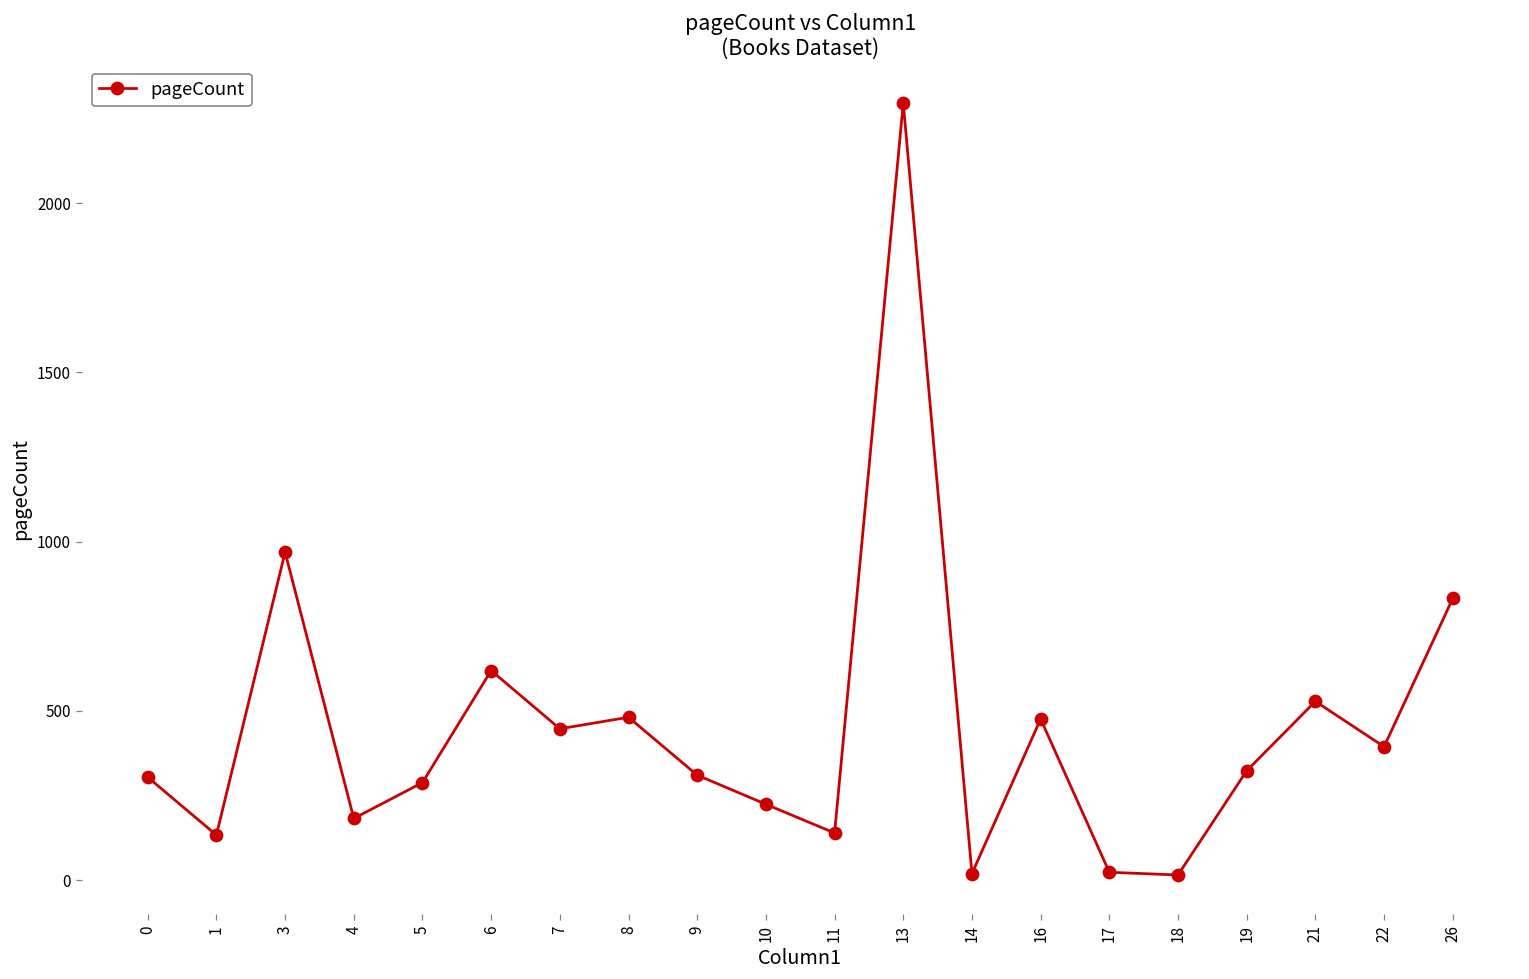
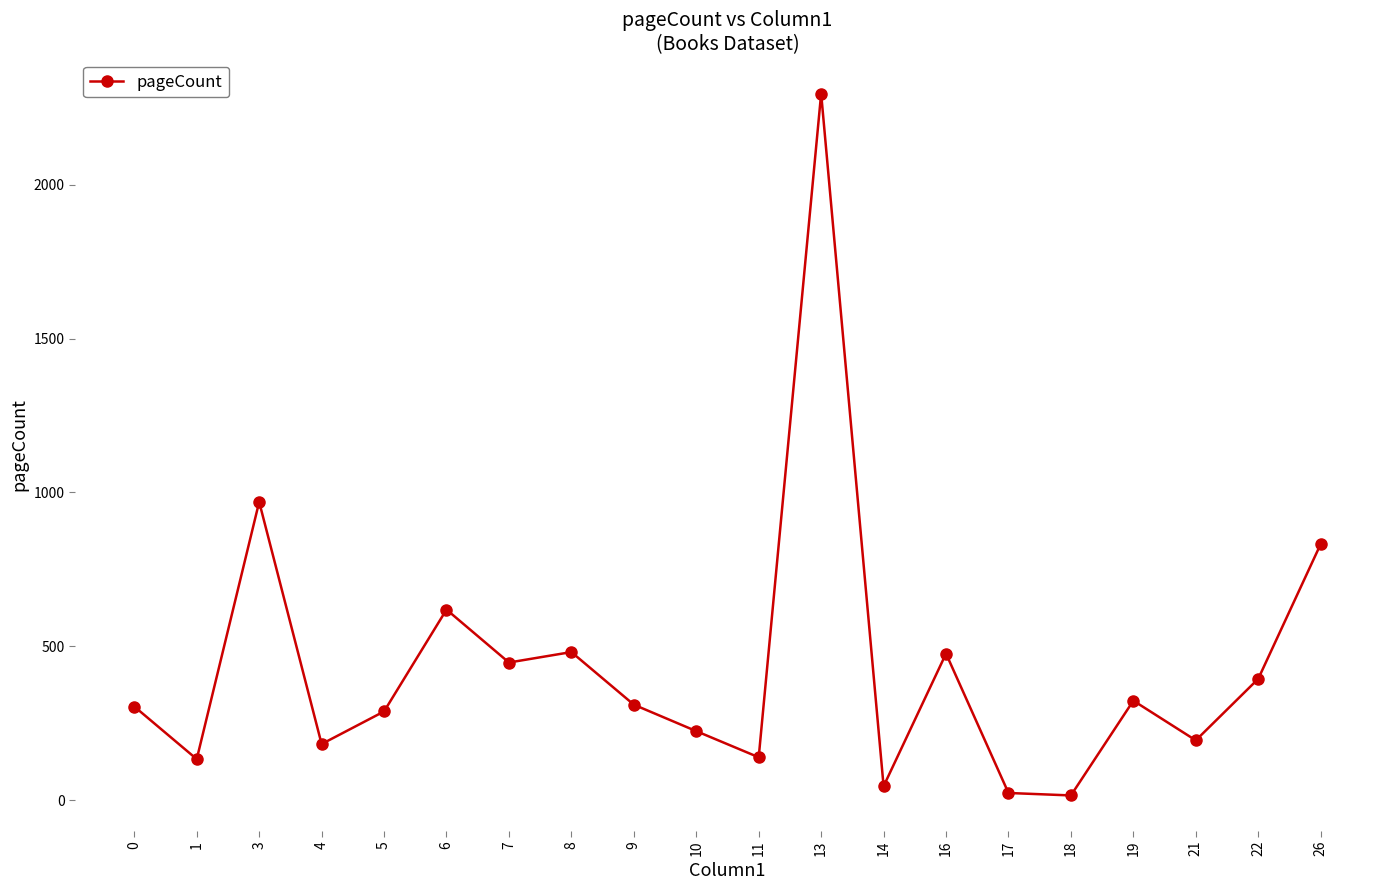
  {
    "0": 300,
    "1": 130,
    "3": 970,
    "4": 180,
    "5": 290,
    "6": 620,
    "7": 450,
    "8": 480,
    "9": 310,
    "10": 220,
    "11": 140,
    "13": 2300,
-   "14": 20,
+   "14": 50,
    "16": 480,
    "17": 20,
    "18": 20,
    "19": 320,
-   "21": 530,
+   "21": 190,
    "22": 390,
    "26": 830
  }
